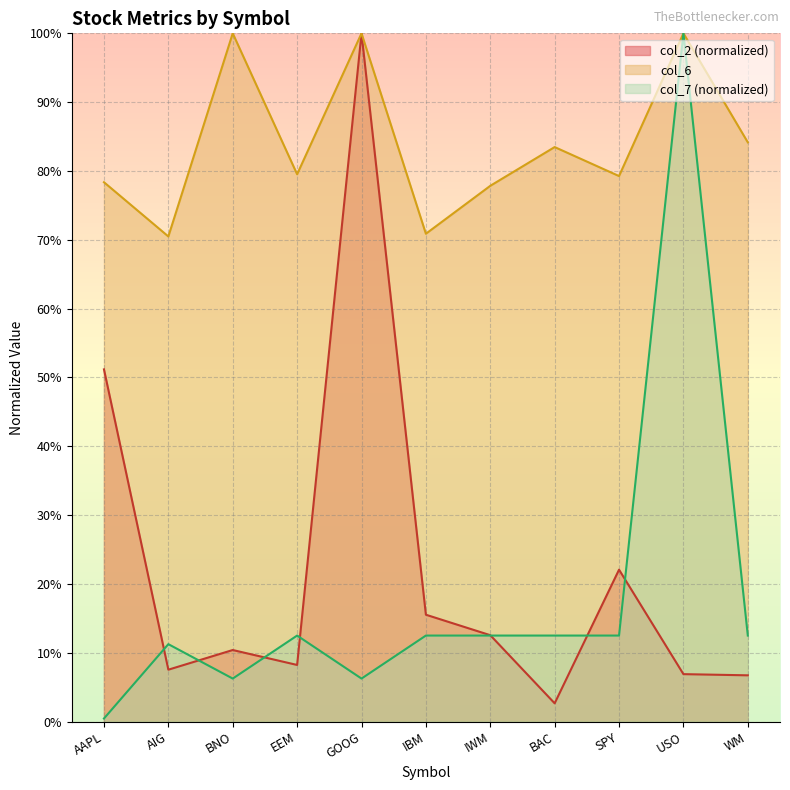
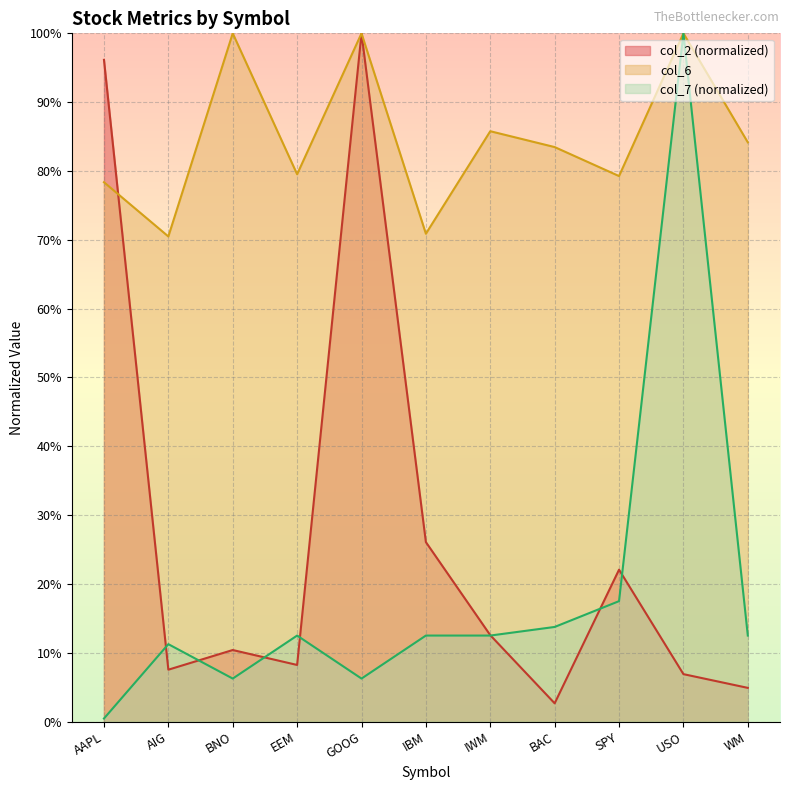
  {
    "col_2 (normalized)": {
-     "AAPL": "51%",
+     "AAPL": "96%",
      "AIG": "8%",
      "BNO": "10%",
      "EEM": "8%",
-     "IBM": "16%",
+     "IBM": "26%",
      "BAC": "3%",
      "SPY": "22%",
      "USO": "7%",
-     "WM": "7%"
+     "WM": "5%"
    },
    "col_6": {
      "AAPL": "78%",
      "AIG": "70%",
      "BNO": "100%",
      "EEM": "80%",
      "IBM": "71%",
-     "IWM": "78%",
+     "IWM": "86%",
      "BAC": "83%",
      "SPY": "79%",
      "WM": "84%"
    },
    "col_7 (normalized)": {
      "AAPL": "0%",
      "AIG": "11%",
      "BNO": "6%",
      "EEM": "13%",
      "GOOG": "6%",
      "IBM": "13%",
-     "BAC": "13%",
-     "SPY": "13%",
+     "BAC": "14%",
+     "SPY": "18%",
      "WM": "13%"
    }
  }
